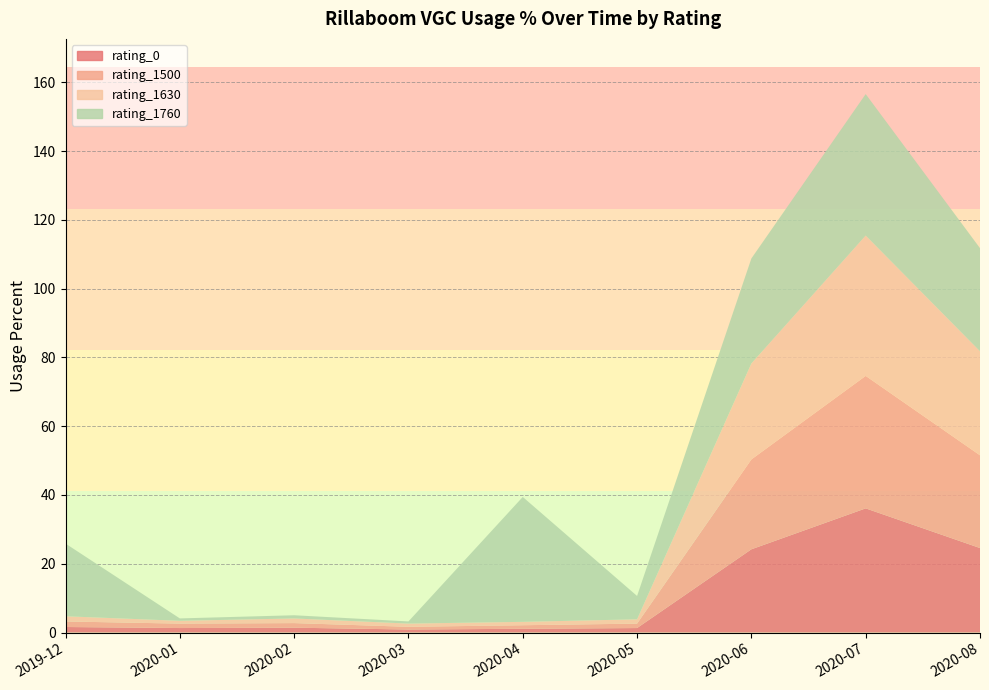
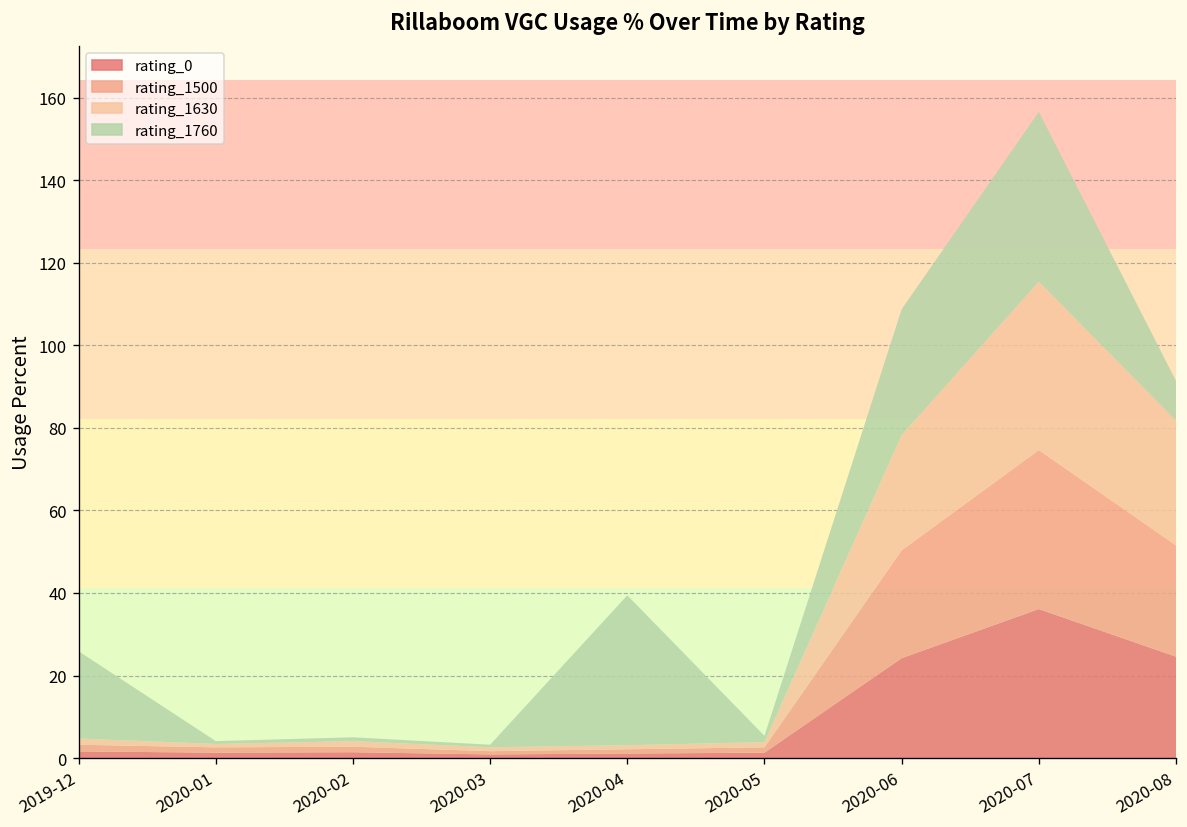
  {
    "rating_1760": {
      "2019-12": 21,
      "2020-02": 1,
      "2020-04": 36,
-     "2020-05": 7,
+     "2020-05": 2,
      "2020-06": 31,
      "2020-07": 41,
-     "2020-08": 30
+     "2020-08": 10
    }
  }
